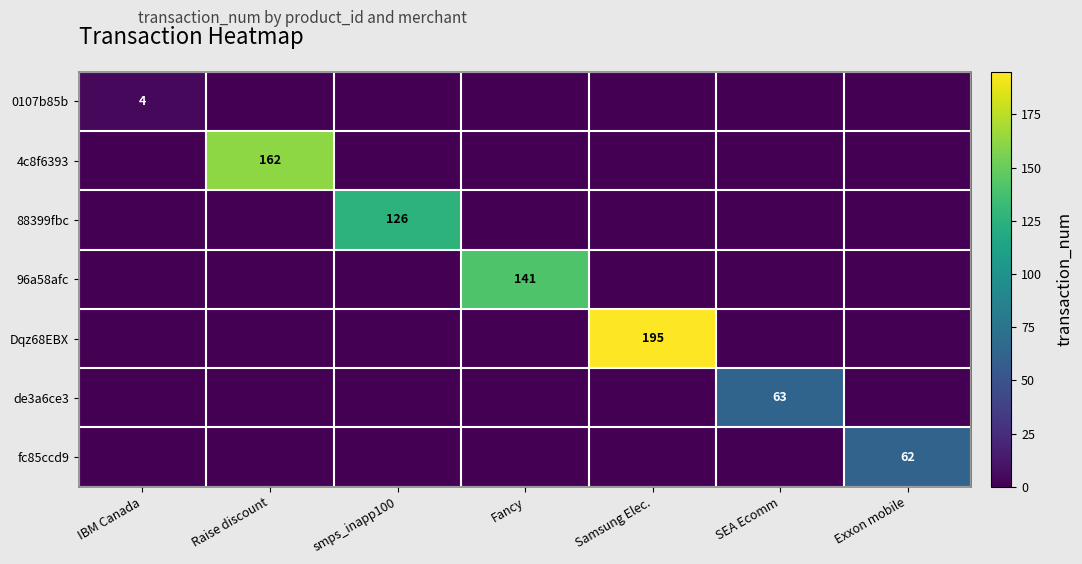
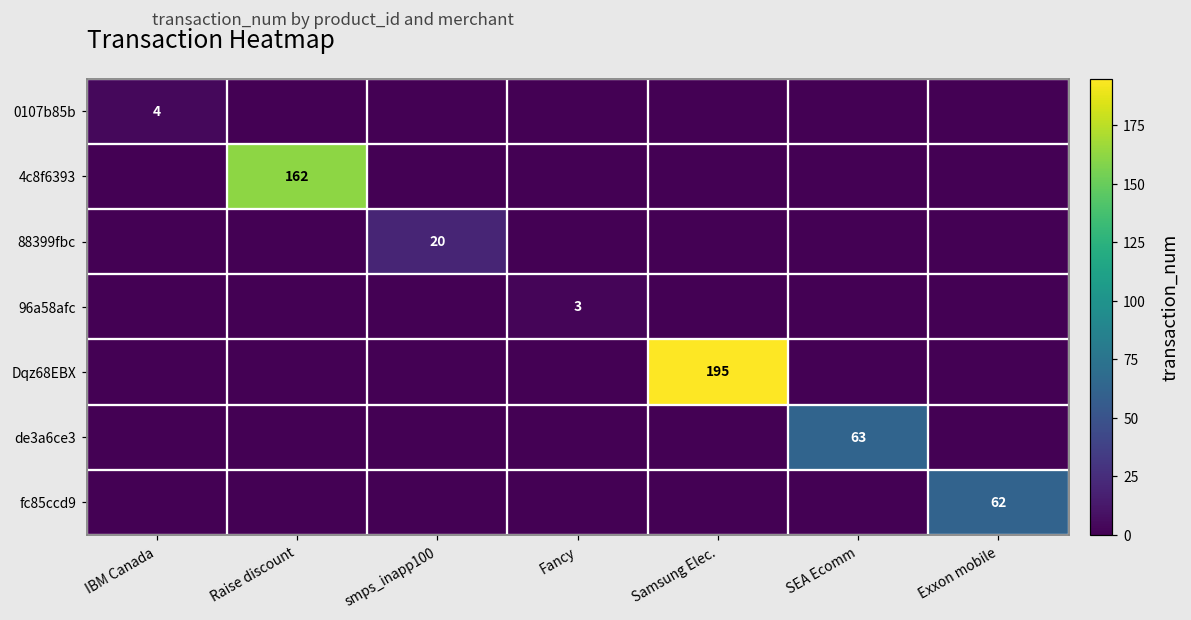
  {
    "0107b85b": {
      "IBM Canada": 4
    },
    "4c8f6393": {
      "Raise discount": 162
    },
    "88399fbc": {
-     "smps_inapp100": 126
+     "smps_inapp100": 20
    },
    "96a58afc": {
-     "Fancy": 141
+     "Fancy": 3
    },
    "Dqz68EBX": {
      "Samsung Elec.": 195
    },
    "de3a6ce3": {
      "SEA Ecomm": 63
    },
    "fc85ccd9": {
      "Exxon mobile": 62
    }
  }
